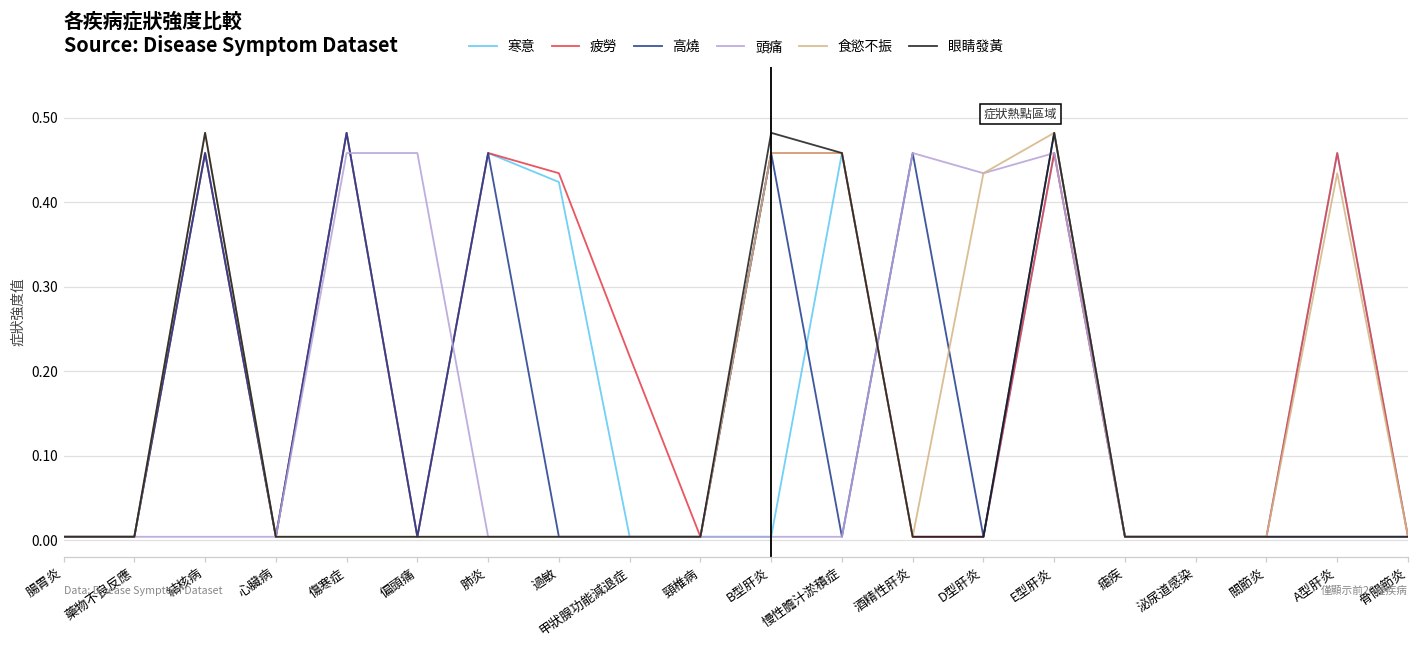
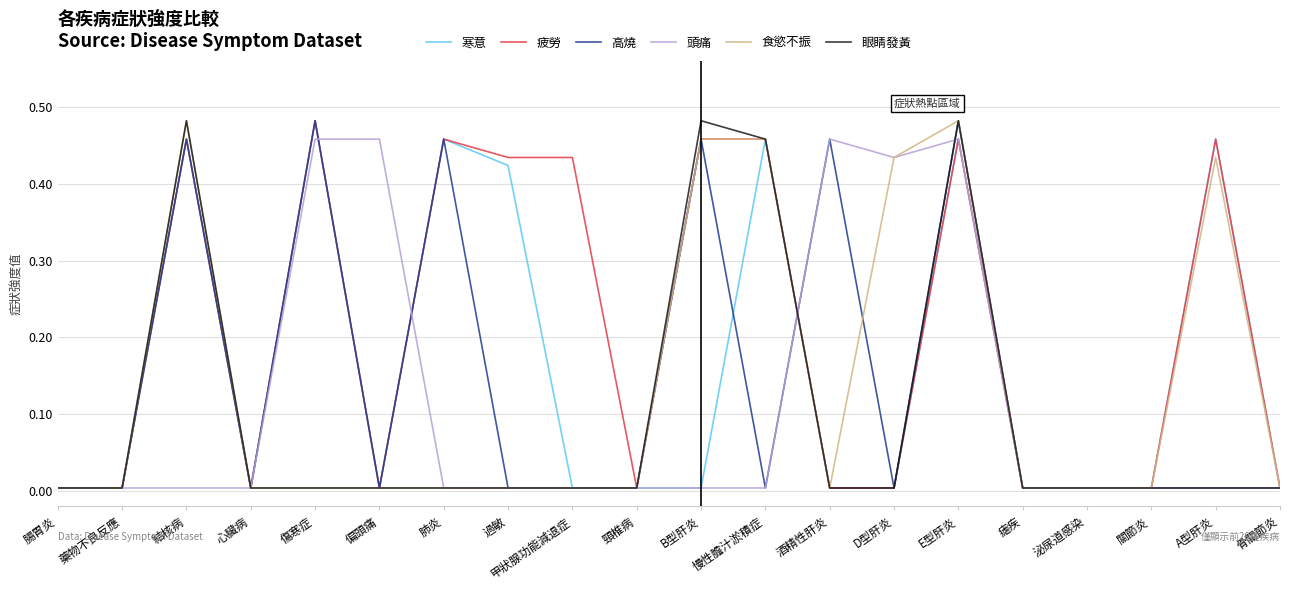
  {
    "寒意": {
      "過敏": 0.42
    },
    "疲勞": {
      "過敏": 0.43,
-     "甲狀腺功能減退症": 0.22
+     "甲狀腺功能減退症": 0.43
    },
    "頭痛": {
      "結核病": 0.00,
      "傷寒症": 0.46,
      "偏頭痛": 0.46
    },
    "食慾不振": {
      "A型肝炎": 0.43
    },
    "眼睛發黃": {
      "B型肝炎": 0.48
    }
  }
